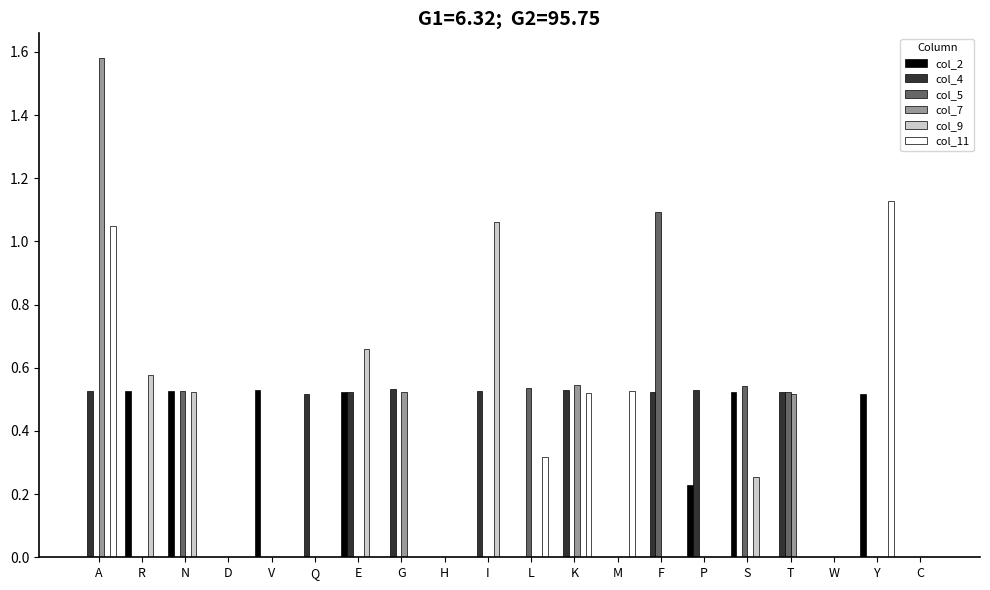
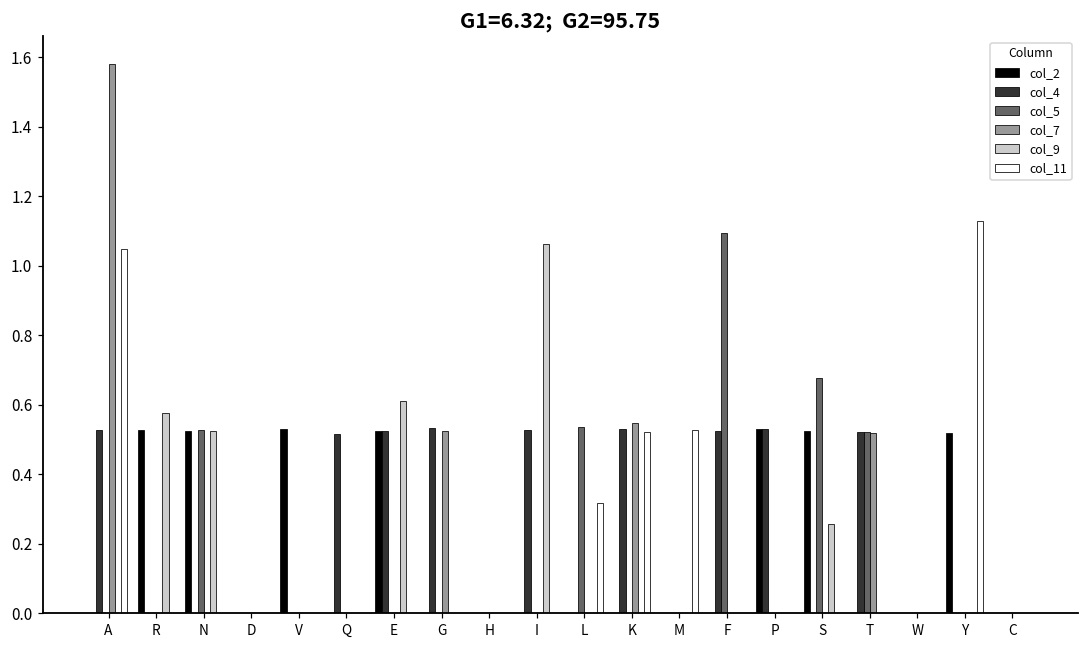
  {
    "col_2": {
      "A": 0.00,
      "R": 0.53,
      "N": 0.52,
      "D": 0.00,
      "V": 0.53,
      "Q": 0.00,
      "E": 0.52,
      "G": 0.00,
      "H": 0.00,
      "I": 0.00,
      "L": 0.00,
      "K": 0.00,
      "M": 0.00,
      "F": 0.00,
-     "P": 0.23,
+     "P": 0.53,
      "S": 0.52,
      "T": 0.00,
      "W": 0.00,
      "Y": 0.52,
      "C": 0.00
    },
    "col_4": {
      "A": 0.53,
      "R": 0.00,
      "N": 0.00,
      "D": 0.00,
      "V": 0.00,
      "Q": 0.52,
      "E": 0.52,
      "G": 0.53,
      "H": 0.00,
      "I": 0.53,
      "L": 0.00,
      "K": 0.53,
      "M": 0.00,
      "F": 0.52,
      "P": 0.53,
      "S": 0.00,
      "T": 0.52,
      "W": 0.00,
      "Y": 0.00,
      "C": 0.00
    },
    "col_5": {
      "A": 0.00,
      "R": 0.00,
      "N": 0.53,
      "D": 0.00,
      "V": 0.00,
      "Q": 0.00,
      "E": 0.00,
      "G": 0.00,
      "H": 0.00,
      "I": 0.00,
      "L": 0.54,
      "K": 0.00,
      "M": 0.00,
      "F": 1.09,
      "P": 0.00,
-     "S": 0.54,
+     "S": 0.68,
      "T": 0.52,
      "W": 0.00,
      "Y": 0.00,
      "C": 0.00
    },
    "col_7": {
      "A": 1.58,
      "R": 0.00,
      "N": 0.00,
      "D": 0.00,
      "V": 0.00,
      "Q": 0.00,
      "E": 0.00,
      "G": 0.52,
      "H": 0.00,
      "I": 0.00,
      "L": 0.00,
      "K": 0.55,
      "M": 0.00,
      "F": 0.00,
      "P": 0.00,
      "S": 0.00,
      "T": 0.52,
      "W": 0.00,
      "Y": 0.00,
      "C": 0.00
    },
    "col_9": {
      "A": 0.00,
      "R": 0.58,
      "N": 0.52,
      "D": 0.00,
      "V": 0.00,
      "Q": 0.00,
-     "E": 0.66,
+     "E": 0.61,
      "G": 0.00,
      "H": 0.00,
      "I": 1.06,
      "L": 0.00,
      "K": 0.00,
      "M": 0.00,
      "F": 0.00,
      "P": 0.00,
      "S": 0.26,
      "T": 0.00,
      "W": 0.00,
      "Y": 0.00,
      "C": 0.00
    },
    "col_11": {
      "A": 1.05,
      "R": 0.00,
      "N": 0.00,
      "D": 0.00,
      "V": 0.00,
      "Q": 0.00,
      "E": 0.00,
      "G": 0.00,
      "H": 0.00,
      "I": 0.00,
      "L": 0.32,
      "K": 0.52,
      "M": 0.53,
      "F": 0.00,
      "P": 0.00,
      "S": 0.00,
      "T": 0.00,
      "W": 0.00,
      "Y": 1.13,
      "C": 0.00
    }
  }
